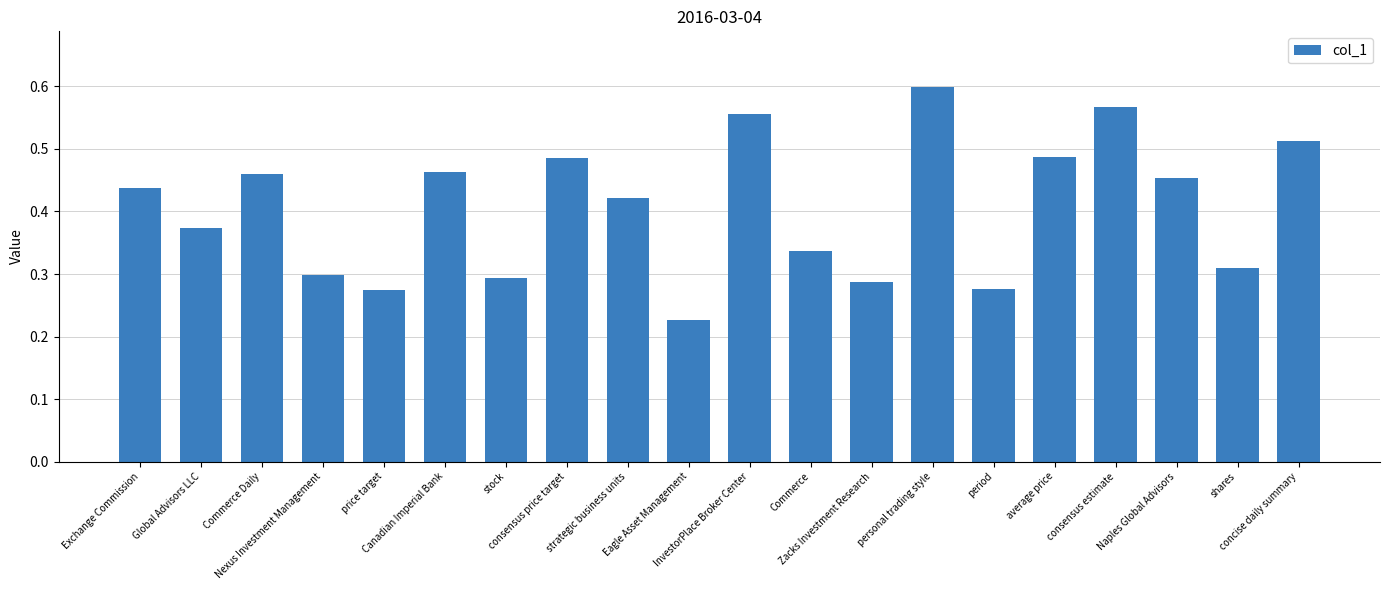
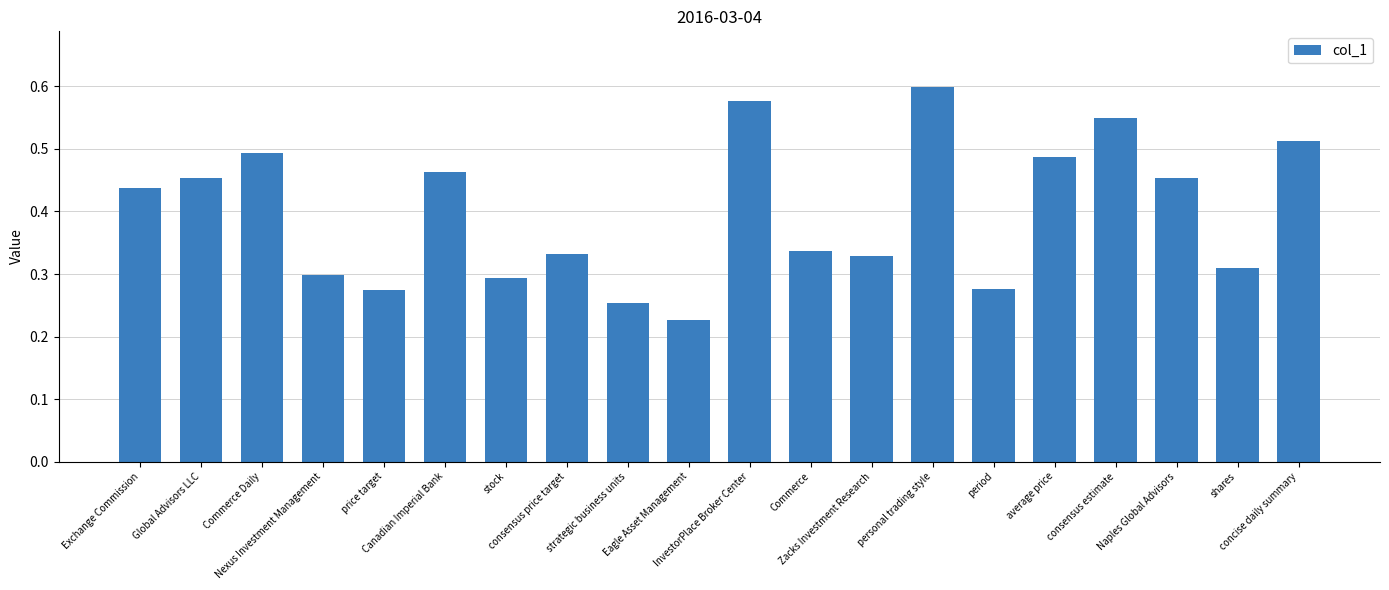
  {
    "Exchange Commission": 0.44,
-   "Global Advisors LLC": 0.37,
-   "Commerce Daily": 0.46,
+   "Global Advisors LLC": 0.45,
+   "Commerce Daily": 0.49,
    "Nexus Investment Management": 0.30,
    "price target": 0.27,
    "Canadian Imperial Bank": 0.46,
    "stock": 0.29,
-   "consensus price target": 0.48,
-   "strategic business units": 0.42,
+   "consensus price target": 0.33,
+   "strategic business units": 0.25,
    "Eagle Asset Management": 0.23,
-   "InvestorPlace Broker Center": 0.56,
+   "InvestorPlace Broker Center": 0.58,
    "Commerce": 0.34,
-   "Zacks Investment Research": 0.29,
+   "Zacks Investment Research": 0.33,
    "personal trading style": 0.60,
    "period": 0.28,
    "average price": 0.49,
-   "consensus estimate": 0.57,
+   "consensus estimate": 0.55,
    "Naples Global Advisors": 0.45,
    "shares": 0.31,
    "concise daily summary": 0.51
  }
